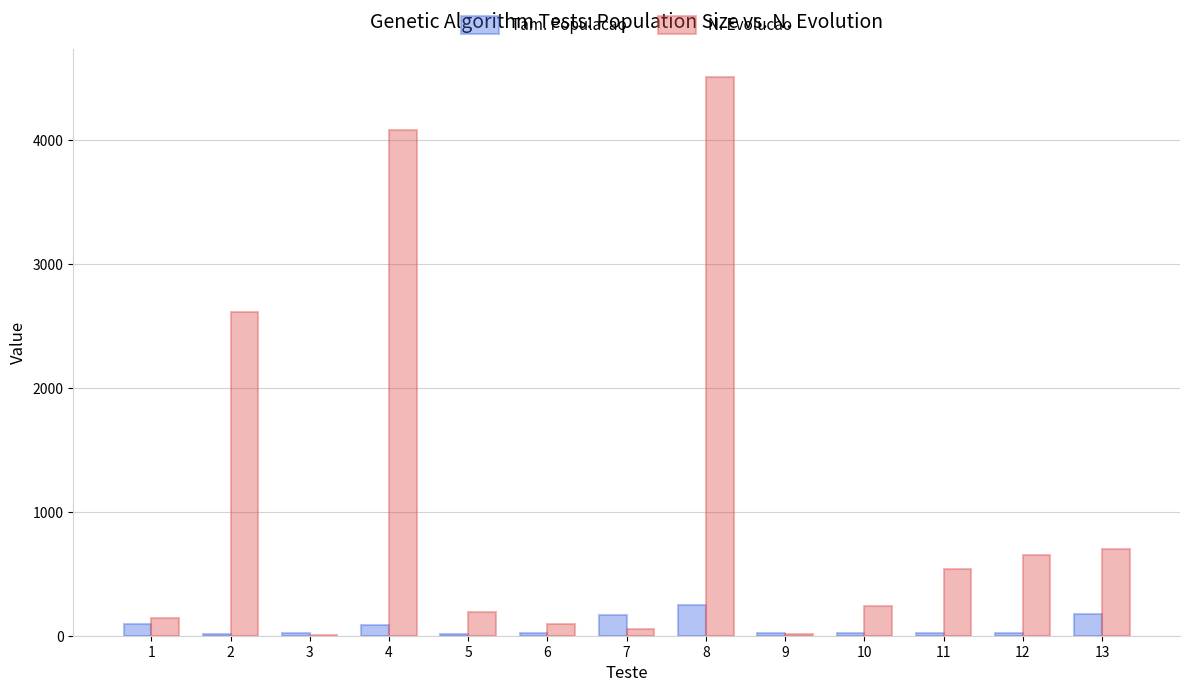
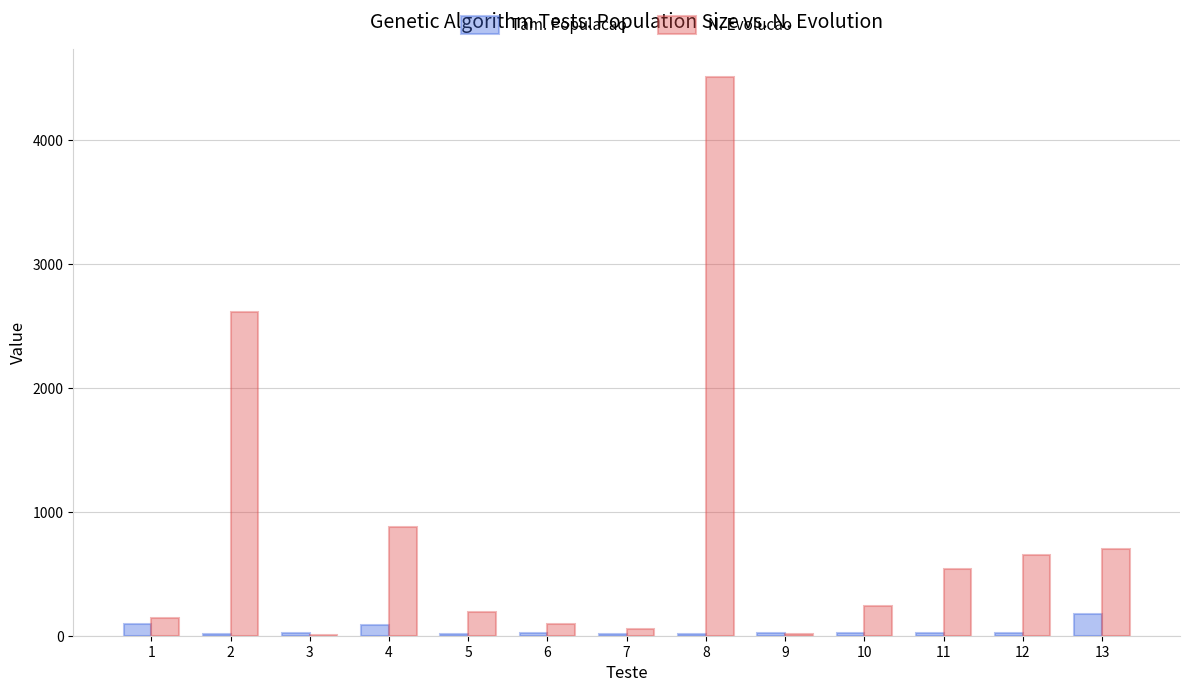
  {
    "Tam. Populacao": {
      "1": 90,
      "3": 20,
      "4": 80,
      "6": 20,
-     "7": 170,
-     "8": 250,
+     "7": 10,
+     "8": 10,
      "9": 20,
      "10": 20,
      "11": 20,
      "12": 20,
      "13": 180
    },
    "N. Evolucao": {
      "1": 150,
      "2": 2610,
-     "4": 4080,
+     "4": 880,
      "5": 190,
      "6": 90,
      "7": 60,
      "8": 4510,
      "10": 240,
      "11": 540,
      "12": 650,
      "13": 700
    }
  }
